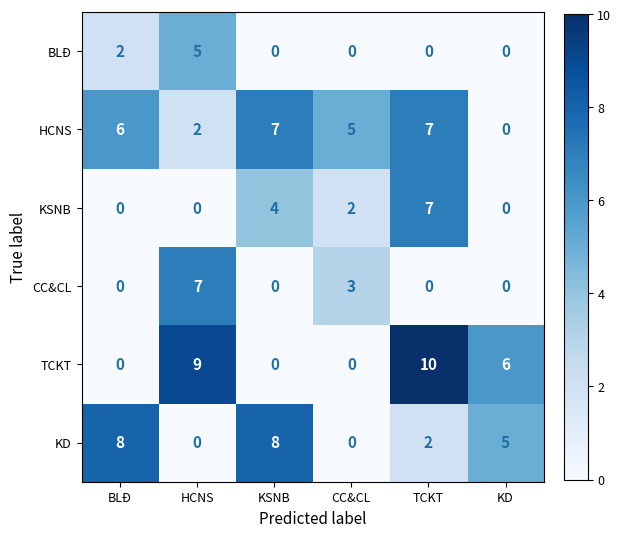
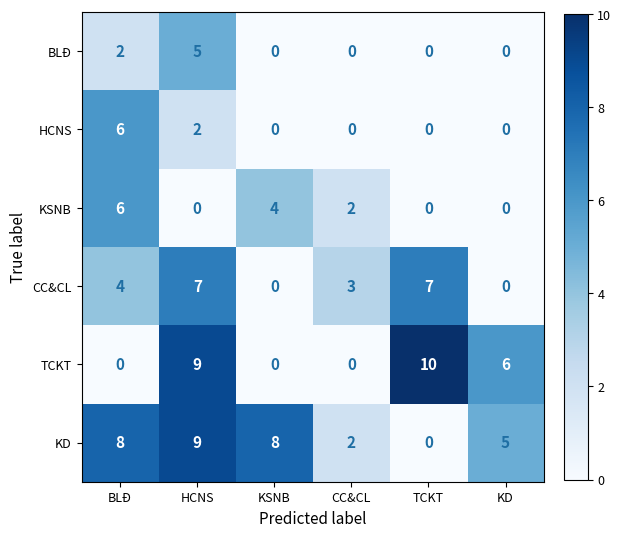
  {
    "BLĐ": {
      "BLĐ": 2,
      "HCNS": 5,
      "KSNB": 0,
      "CC&CL": 0,
      "TCKT": 0,
      "KD": 0
    },
    "HCNS": {
      "BLĐ": 6,
      "HCNS": 2,
-     "KSNB": 7,
-     "CC&CL": 5,
-     "TCKT": 7,
+     "KSNB": 0,
+     "CC&CL": 0,
+     "TCKT": 0,
      "KD": 0
    },
    "KSNB": {
-     "BLĐ": 0,
+     "BLĐ": 6,
      "HCNS": 0,
      "KSNB": 4,
      "CC&CL": 2,
-     "TCKT": 7,
+     "TCKT": 0,
      "KD": 0
    },
    "CC&CL": {
-     "BLĐ": 0,
+     "BLĐ": 4,
      "HCNS": 7,
      "KSNB": 0,
      "CC&CL": 3,
-     "TCKT": 0,
+     "TCKT": 7,
      "KD": 0
    },
    "TCKT": {
      "BLĐ": 0,
      "HCNS": 9,
      "KSNB": 0,
      "CC&CL": 0,
      "TCKT": 10,
      "KD": 6
    },
    "KD": {
      "BLĐ": 8,
-     "HCNS": 0,
+     "HCNS": 9,
      "KSNB": 8,
-     "CC&CL": 0,
-     "TCKT": 2,
+     "CC&CL": 2,
+     "TCKT": 0,
      "KD": 5
    }
  }
